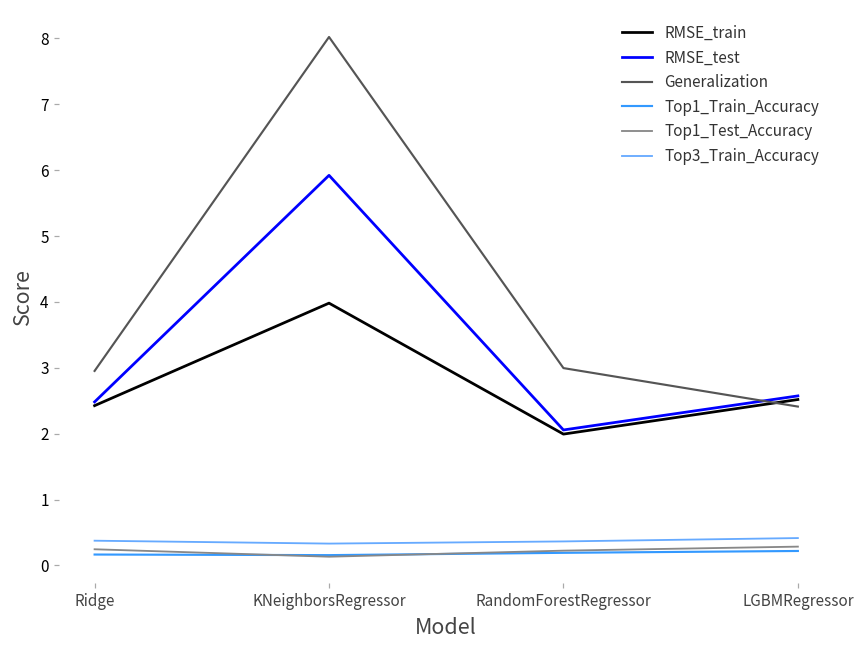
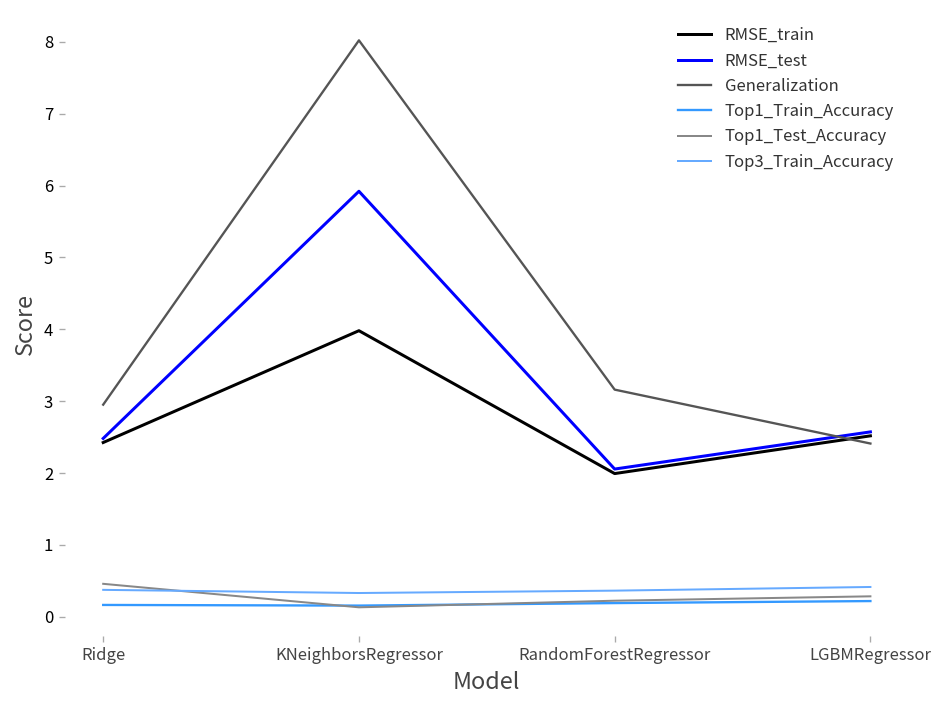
  {
    "RMSE_train": {
      "Ridge": 2.4,
      "KNeighborsRegressor": 4.0,
      "RandomForestRegressor": 2.0,
      "LGBMRegressor": 2.5
    },
    "RMSE_test": {
      "Ridge": 2.5,
      "KNeighborsRegressor": 5.9,
      "RandomForestRegressor": 2.1,
      "LGBMRegressor": 2.6
    },
    "Generalization": {
      "Ridge": 3.0,
      "KNeighborsRegressor": 8.0,
-     "RandomForestRegressor": 3.0,
+     "RandomForestRegressor": 3.2,
      "LGBMRegressor": 2.4
    },
    "Top1_Test_Accuracy": {
-     "Ridge": 0.2,
+     "Ridge": 0.5,
      "LGBMRegressor": 0.3
    }
  }
